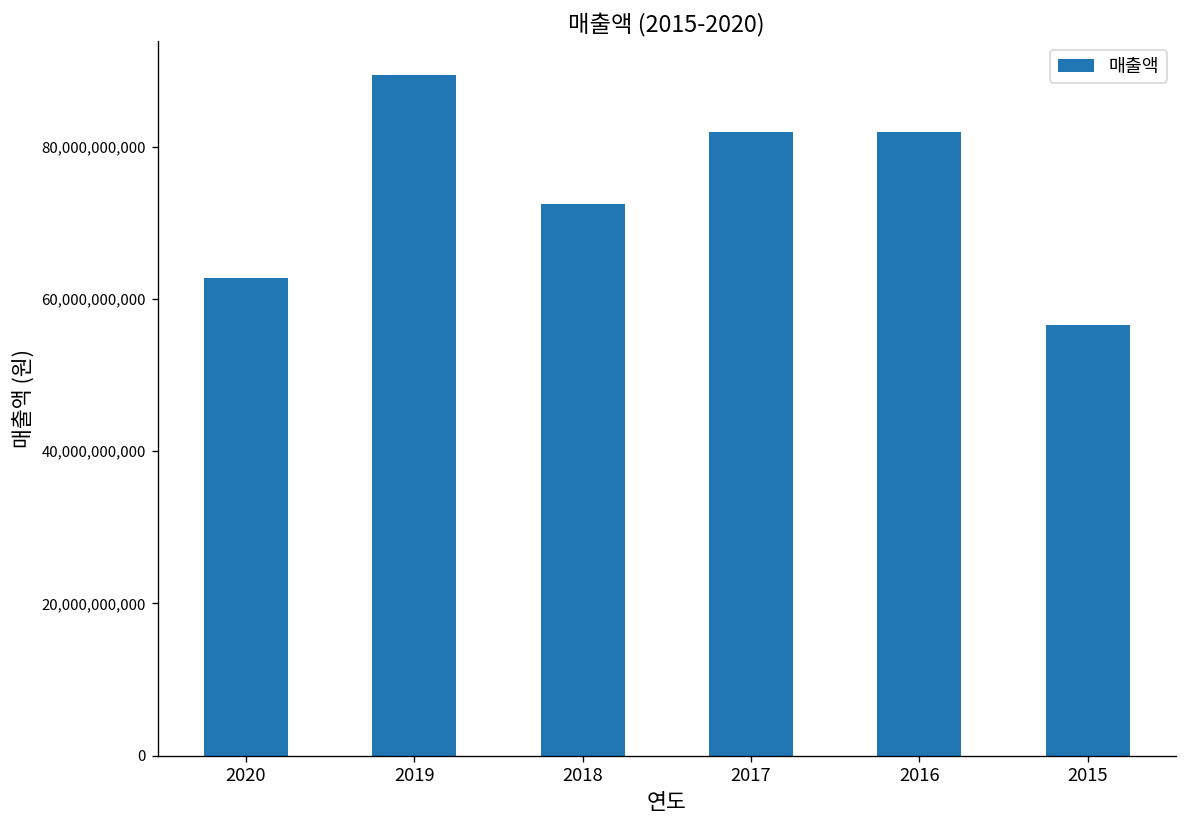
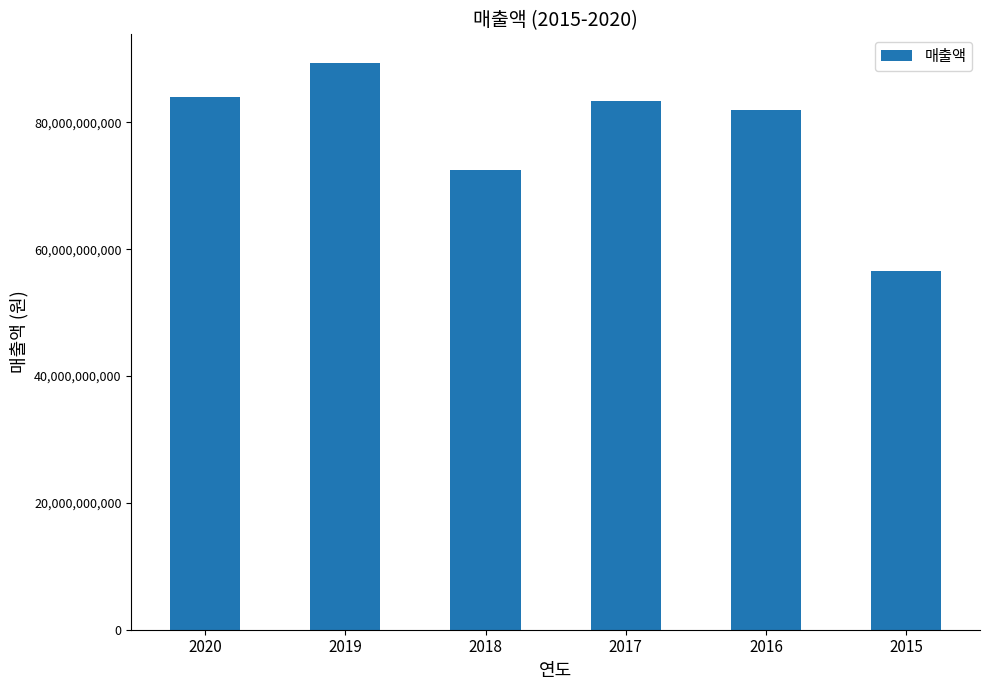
  {
-   "2020": "63,000,000,000",
+   "2020": "84,000,000,000",
    "2019": "89,000,000,000",
    "2018": "73,000,000,000",
-   "2017": "82,000,000,000",
+   "2017": "83,000,000,000",
    "2016": "82,000,000,000",
    "2015": "57,000,000,000"
  }
